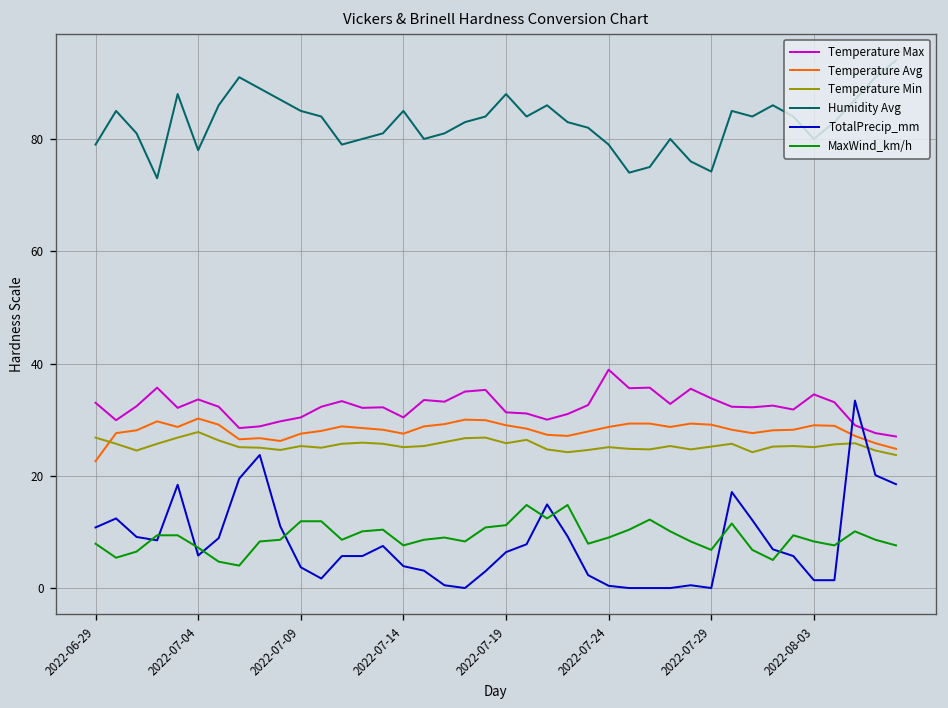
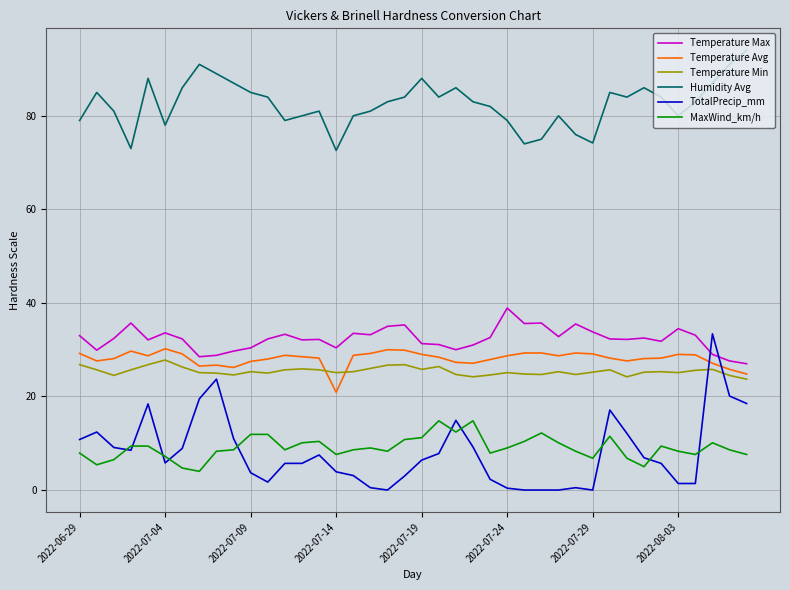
  {
    "Temperature Max": {
      "2022-06-29": 33,
      "2022-07-04": 34,
      "2022-07-09": 30,
      "2022-07-14": 30,
      "2022-07-19": 31,
      "2022-07-24": 39,
      "2022-07-29": 34,
      "2022-08-03": 35
    },
    "Temperature Avg": {
-     "2022-06-29": 23,
+     "2022-06-29": 29,
      "2022-07-04": 30,
      "2022-07-09": 28,
-     "2022-07-14": 28,
+     "2022-07-14": 21,
      "2022-07-19": 29,
      "2022-07-24": 29,
      "2022-07-29": 29,
      "2022-08-03": 29
    },
    "Temperature Min": {
      "2022-06-29": 27,
      "2022-07-04": 28,
      "2022-07-09": 25,
      "2022-07-14": 25,
      "2022-07-19": 26,
      "2022-07-24": 25,
      "2022-07-29": 25,
      "2022-08-03": 25
    },
    "Humidity Avg": {
      "2022-06-29": 79,
      "2022-07-04": 78,
      "2022-07-09": 85,
-     "2022-07-14": 85,
+     "2022-07-14": 73,
      "2022-07-19": 88,
      "2022-07-24": 79,
      "2022-07-29": 74
    },
    "TotalPrecip_mm": {
      "2022-06-29": 11,
      "2022-07-04": 6,
      "2022-07-09": 4,
      "2022-07-14": 4,
      "2022-07-19": 6,
      "2022-07-24": 0,
      "2022-07-29": 0,
      "2022-08-03": 1
    },
    "MaxWind_km/h": {
      "2022-06-29": 8,
      "2022-07-04": 7,
      "2022-07-09": 12,
      "2022-07-14": 8,
      "2022-07-19": 11,
      "2022-07-24": 9,
      "2022-07-29": 7,
      "2022-08-03": 8
    }
  }
